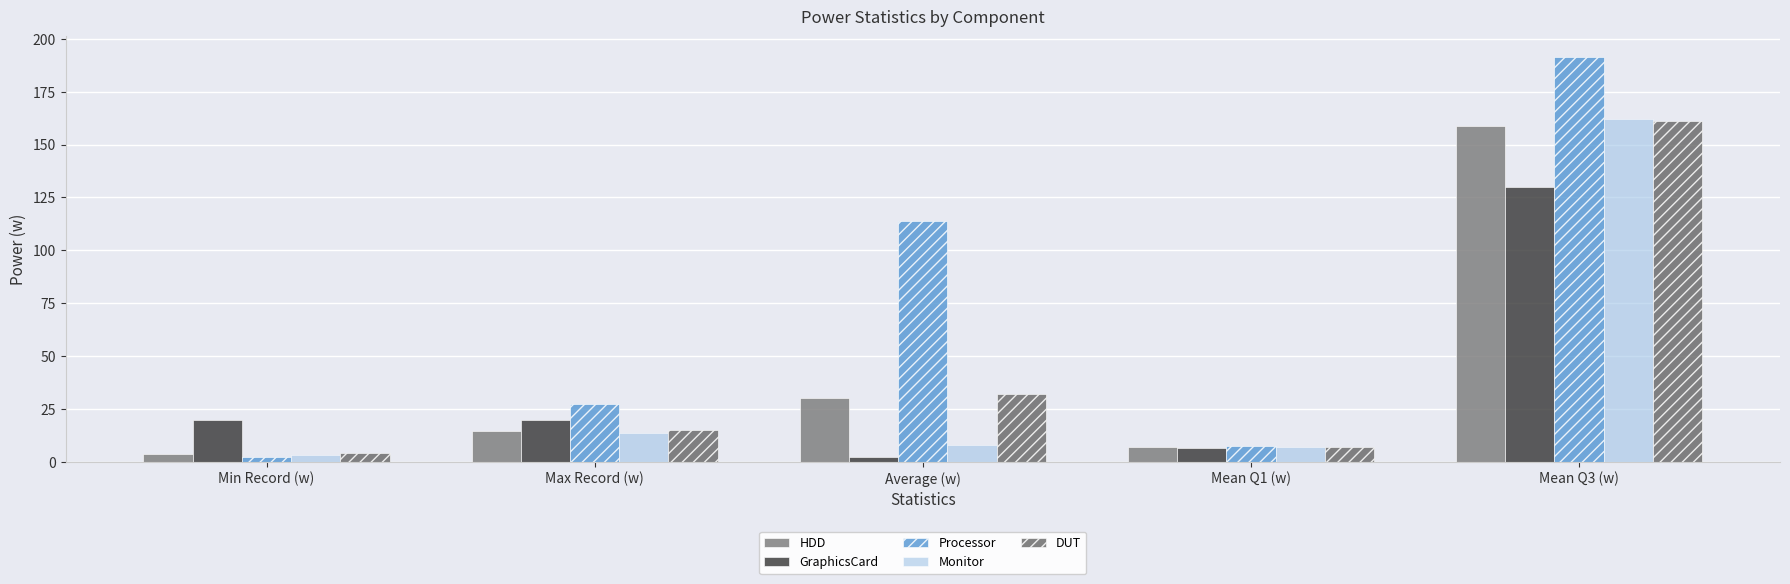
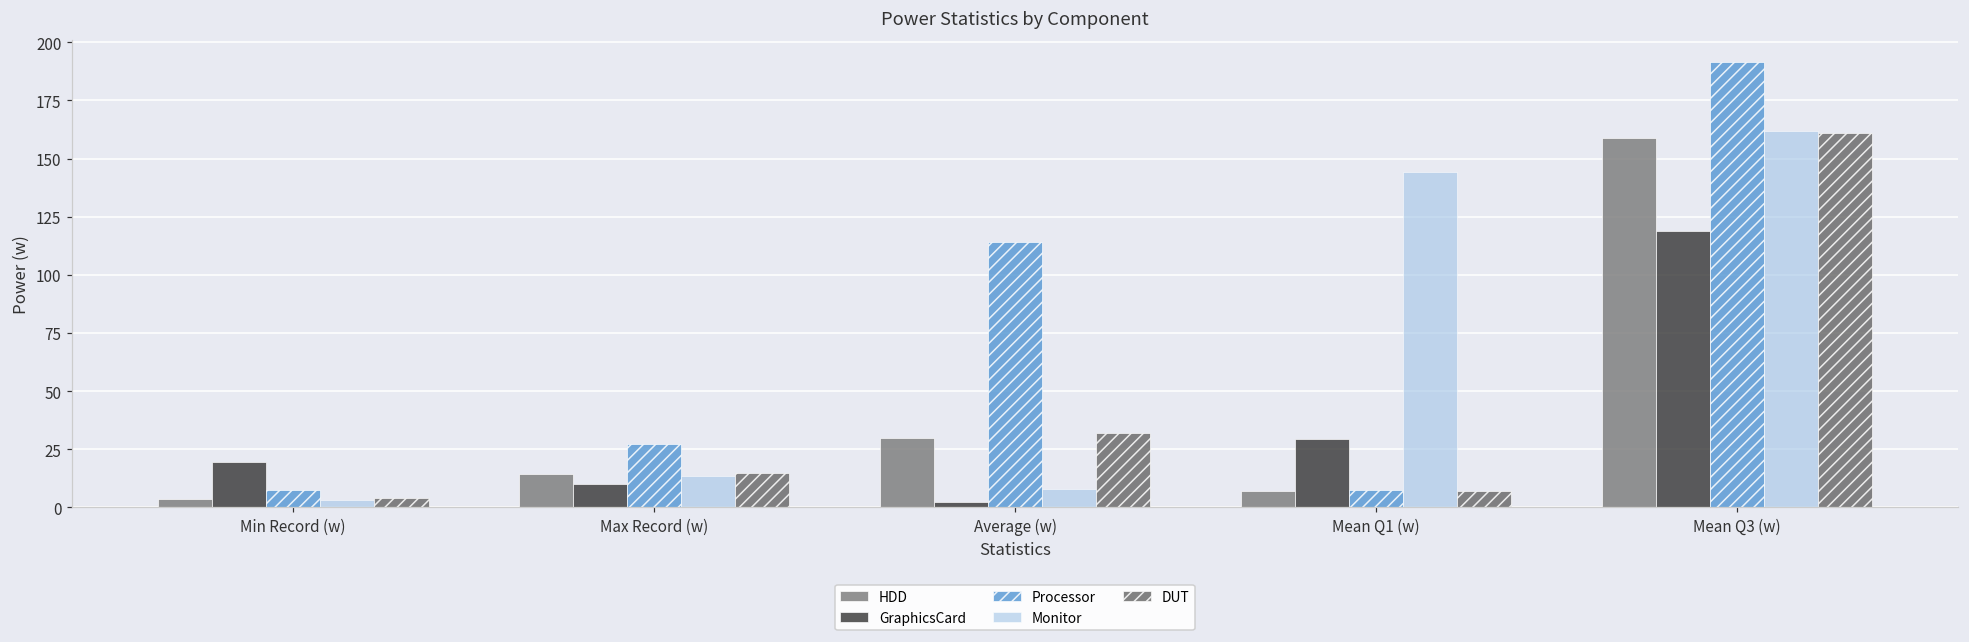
  {
    "GraphicsCard": {
      "Min Record (w)": 20,
-     "Max Record (w)": 20,
+     "Max Record (w)": 10,
      "Average (w)": 2,
-     "Mean Q1 (w)": 6,
-     "Mean Q3 (w)": 130
+     "Mean Q1 (w)": 29,
+     "Mean Q3 (w)": 119
    },
    "Processor": {
-     "Min Record (w)": 2,
+     "Min Record (w)": 8,
      "Max Record (w)": 27,
      "Average (w)": 114,
      "Mean Q1 (w)": 8,
      "Mean Q3 (w)": 192
    },
    "Monitor": {
      "Min Record (w)": 3,
      "Max Record (w)": 14,
      "Average (w)": 8,
-     "Mean Q1 (w)": 7,
+     "Mean Q1 (w)": 144,
      "Mean Q3 (w)": 162
    }
  }
